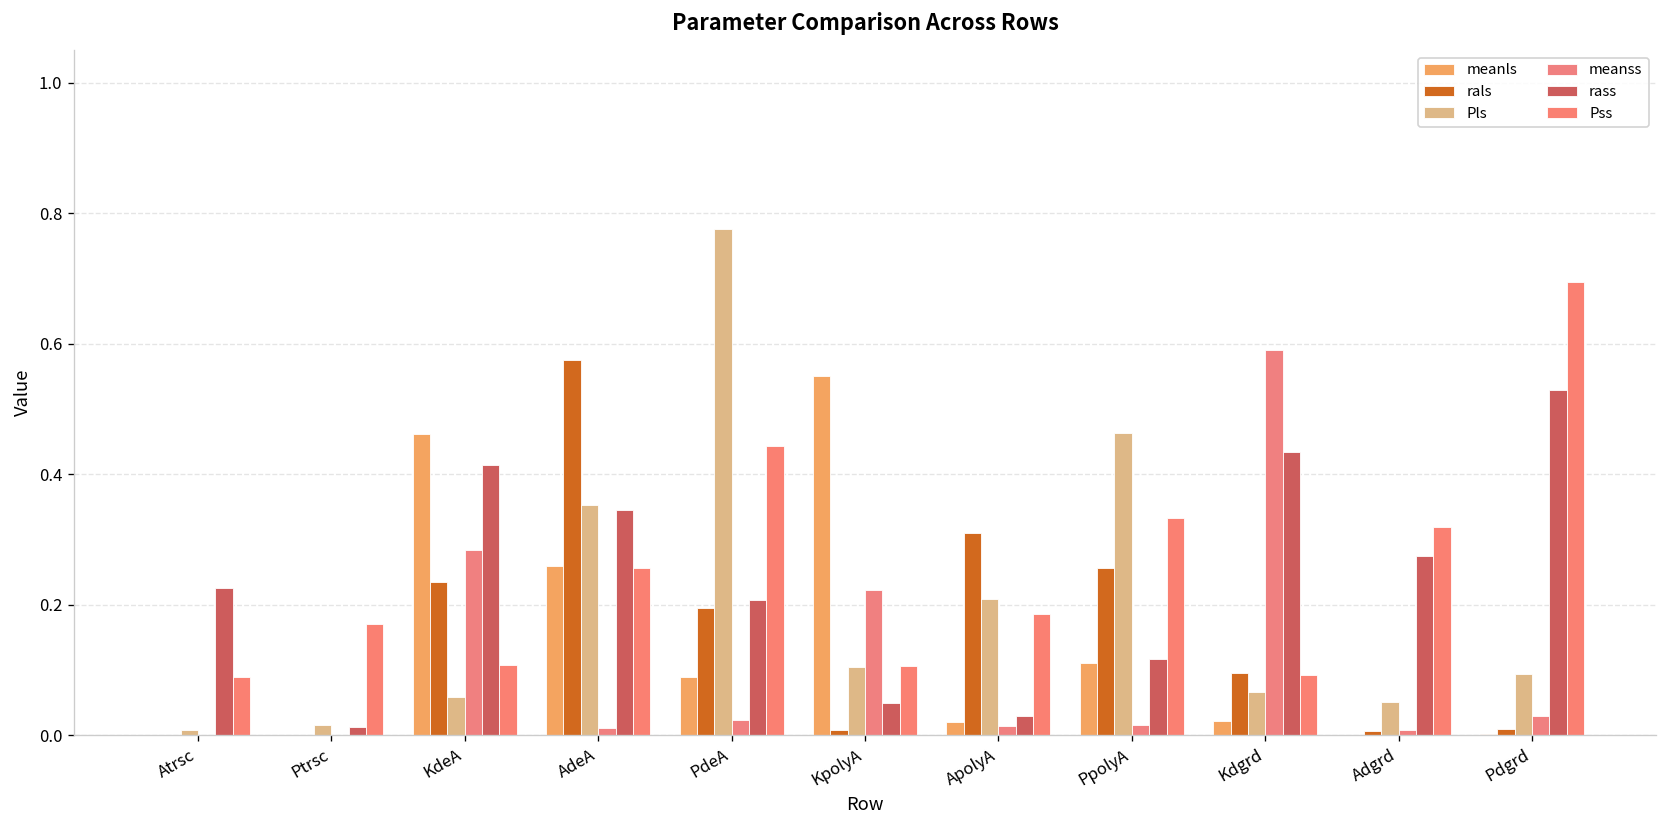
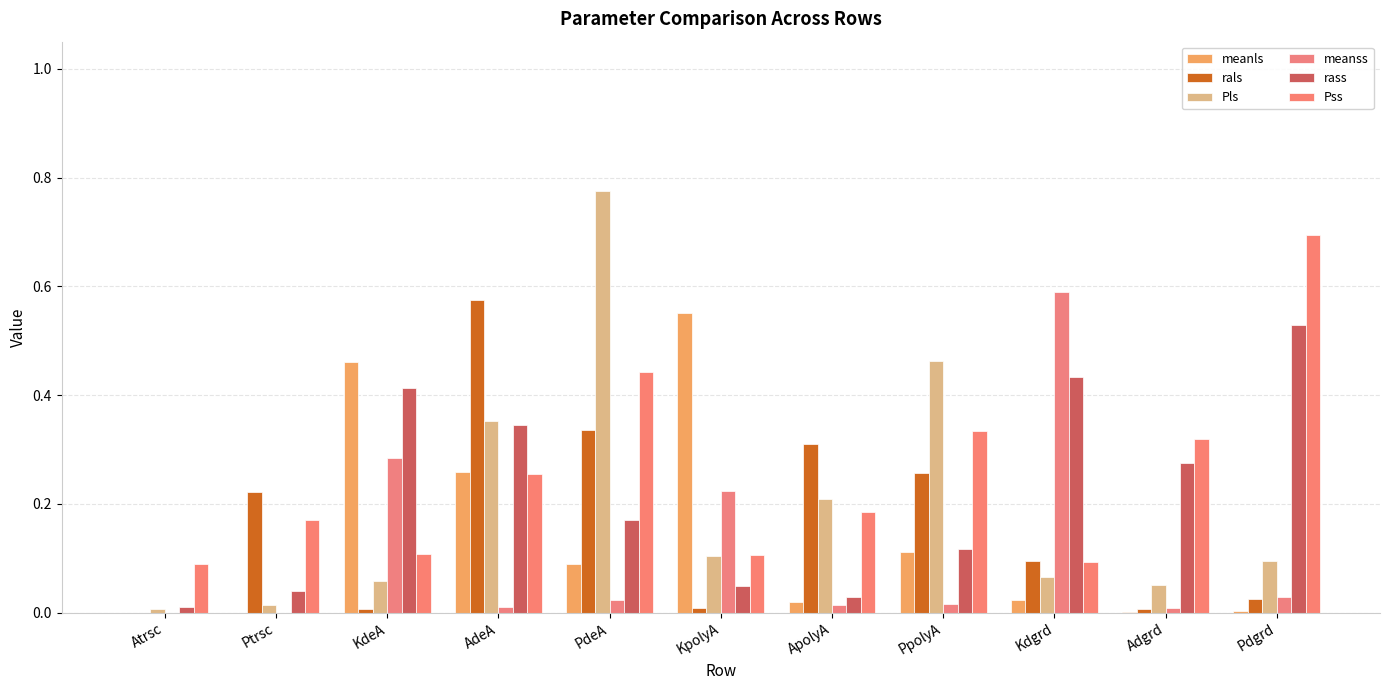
  {
    "rals": {
-     "Ptrsc": 0.00,
-     "KdeA": 0.23,
+     "Ptrsc": 0.22,
+     "KdeA": 0.01,
      "AdeA": 0.57,
-     "PdeA": 0.20,
+     "PdeA": 0.34,
      "KpolyA": 0.01,
      "ApolyA": 0.31,
      "PpolyA": 0.26,
      "Kdgrd": 0.09,
      "Adgrd": 0.01,
-     "Pdgrd": 0.01
+     "Pdgrd": 0.02
    },
    "rass": {
-     "Atrsc": 0.22,
-     "Ptrsc": 0.01,
+     "Atrsc": 0.01,
+     "Ptrsc": 0.04,
      "KdeA": 0.41,
      "AdeA": 0.35,
-     "PdeA": 0.21,
+     "PdeA": 0.17,
      "KpolyA": 0.05,
      "ApolyA": 0.03,
      "PpolyA": 0.12,
      "Kdgrd": 0.43,
      "Adgrd": 0.28,
      "Pdgrd": 0.53
    }
  }
